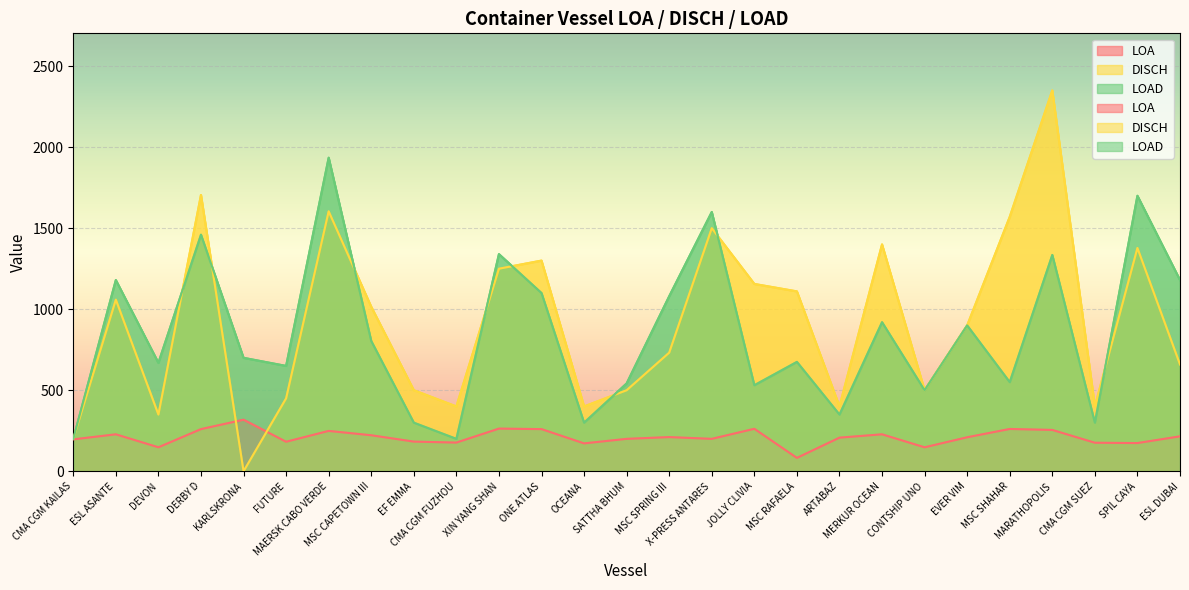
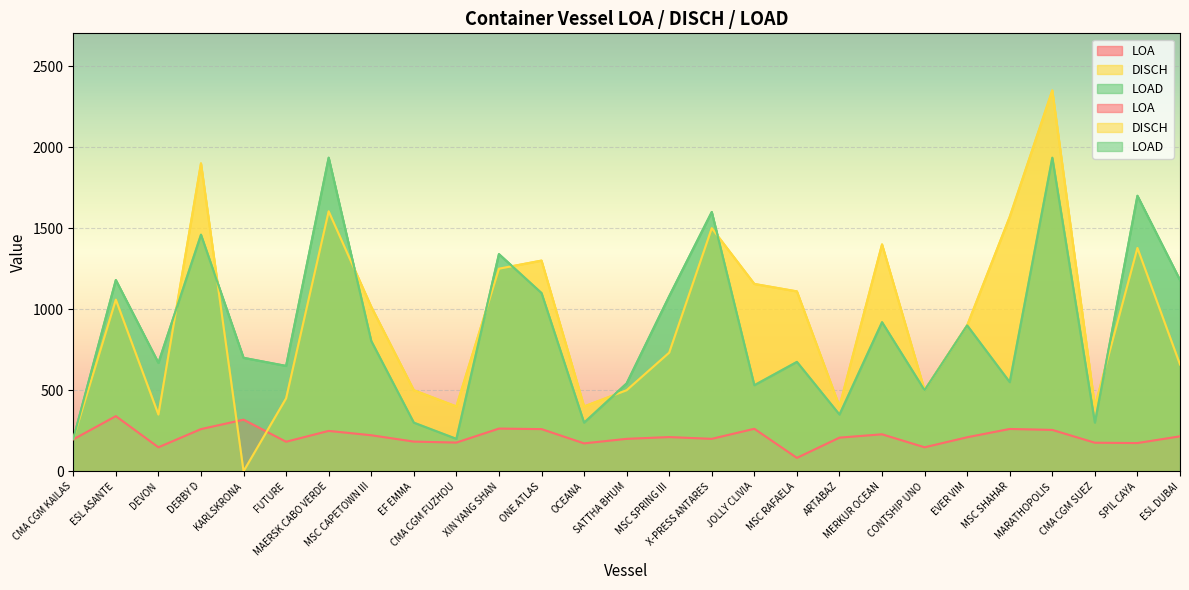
  {
    "LOA": {
-     "ESL ASANTE": 230,
+     "ESL ASANTE": 340,
      "DEVON": 150,
      "DERBY D": 260,
      "KARLSKRONA": 320,
      "FUTURE": 180,
      "MAERSK CABO VERDE": 250,
      "MSC CAPETOWN III": 220,
      "EF EMMA": 180,
      "CMA CGM FUZHOU": 180,
      "XIN YANG SHAN": 260,
      "ONE ATLAS": 260,
      "OCEANA": 170,
      "SATTHA BHUM": 200,
      "MSC SPRING III": 210,
      "X-PRESS ANTARES": 200,
      "JOLLY CLIVIA": 260,
      "MSC RAFAELA": 80,
      "ARTABAZ": 210,
      "MERKUR OCEAN": 230,
      "CONTSHIP UNO": 150,
      "EVER VIM": 210,
      "MSC SHAHAR": 260,
      "MARATHOPOLIS": 260,
      "CMA CGM SUEZ": 180,
      "SPIL CAYA": 170,
      "ESL DUBAI": 220
    },
    "DISCH": {
      "ESL ASANTE": 1060,
      "DEVON": 350,
-     "DERBY D": 1710,
+     "DERBY D": 1900,
      "KARLSKRONA": 0,
      "FUTURE": 450,
      "MAERSK CABO VERDE": 1600,
      "MSC CAPETOWN III": 1020,
      "EF EMMA": 500,
      "CMA CGM FUZHOU": 400,
      "XIN YANG SHAN": 1250,
      "ONE ATLAS": 1300,
      "OCEANA": 400,
      "SATTHA BHUM": 500,
      "MSC SPRING III": 730,
      "X-PRESS ANTARES": 1500,
      "JOLLY CLIVIA": 1160,
      "MSC RAFAELA": 1110,
      "ARTABAZ": 400,
      "MERKUR OCEAN": 1400,
      "MSC SHAHAR": 1570,
      "MARATHOPOLIS": 2350,
      "CMA CGM SUEZ": 400,
      "SPIL CAYA": 1380,
      "ESL DUBAI": 660
    },
    "LOAD": {
      "ESL ASANTE": 1180,
      "DEVON": 670,
      "DERBY D": 1460,
      "KARLSKRONA": 700,
      "FUTURE": 650,
      "MAERSK CABO VERDE": 1940,
      "MSC CAPETOWN III": 800,
      "EF EMMA": 300,
      "CMA CGM FUZHOU": 200,
      "XIN YANG SHAN": 1340,
      "ONE ATLAS": 1100,
      "OCEANA": 300,
      "SATTHA BHUM": 540,
      "MSC SPRING III": 1080,
      "X-PRESS ANTARES": 1600,
      "JOLLY CLIVIA": 530,
      "MSC RAFAELA": 680,
      "ARTABAZ": 350,
      "MERKUR OCEAN": 920,
      "MSC SHAHAR": 550,
-     "MARATHOPOLIS": 1340,
+     "MARATHOPOLIS": 1940,
      "CMA CGM SUEZ": 300,
      "SPIL CAYA": 1700,
      "ESL DUBAI": 1180
    }
  }
